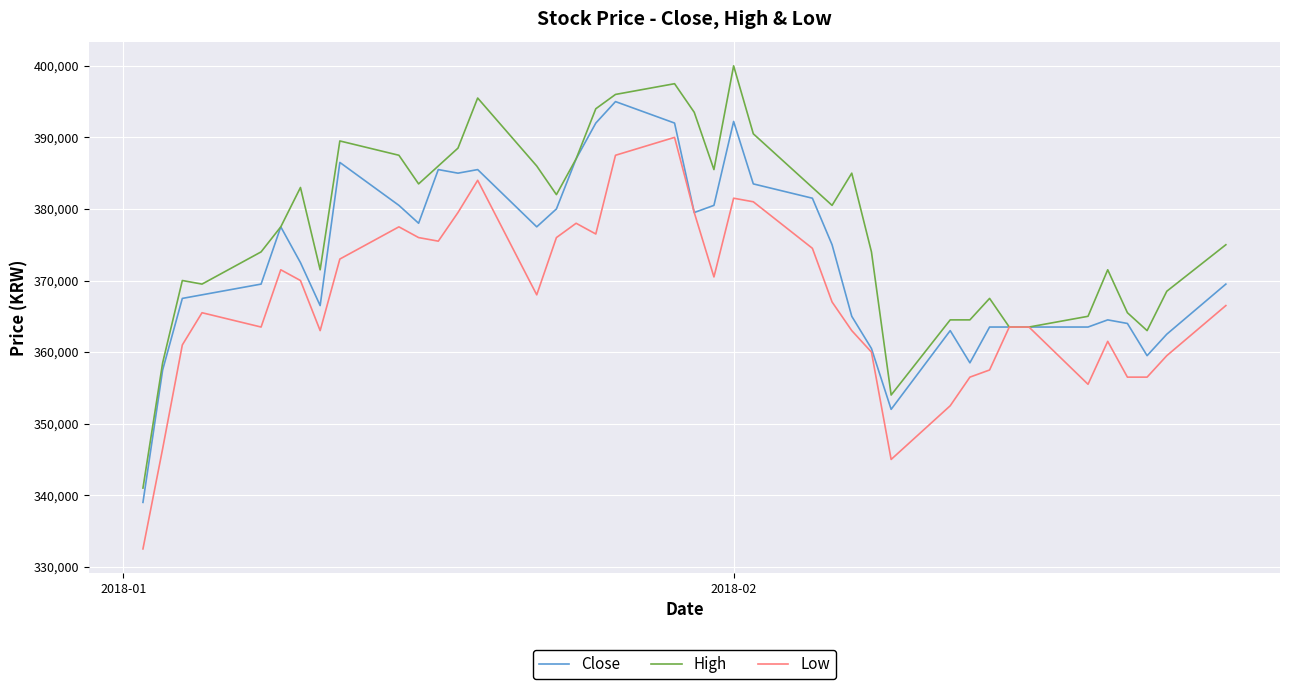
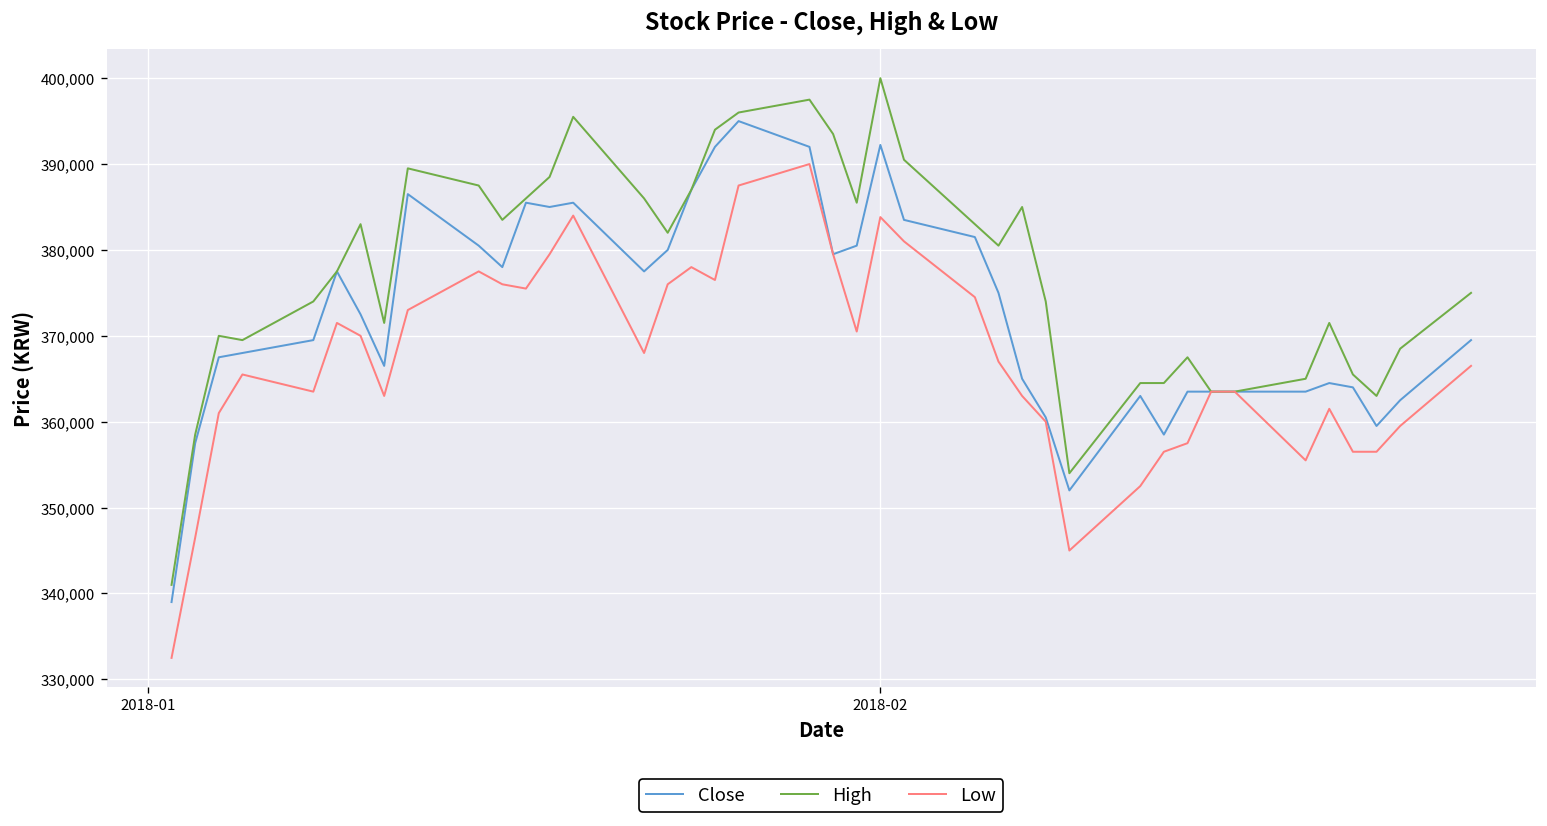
  {
    "Close": {
      "2018-02": "392,000"
    },
    "High": {
      "2018-02": "400,000"
    },
    "Low": {
-     "2018-02": "382,000"
+     "2018-02": "384,000"
    }
  }
